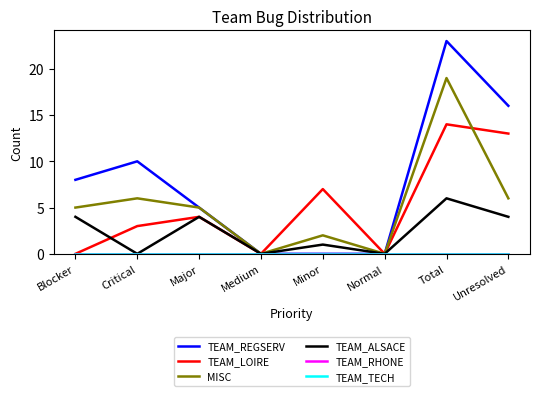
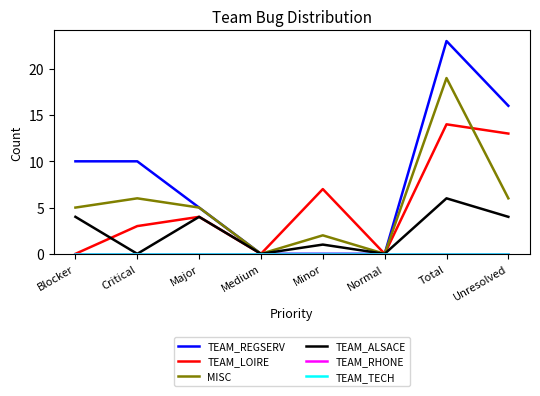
  {
    "TEAM_REGSERV": {
-     "Blocker": 8,
+     "Blocker": 10,
      "Critical": 10,
      "Total": 23,
      "Unresolved": 16
    },
    "TEAM_LOIRE": {
      "Critical": 3,
      "Minor": 7,
      "Total": 14,
      "Unresolved": 13
    },
    "MISC": {
      "Blocker": 5,
      "Critical": 6,
      "Minor": 2,
      "Total": 19,
      "Unresolved": 6
    },
    "TEAM_ALSACE": {
      "Blocker": 4,
      "Minor": 1,
      "Total": 6,
      "Unresolved": 4
    },
    "TEAM_TECH": {
      "Major": 0,
      "Total": 0,
      "Unresolved": 0
    }
  }
